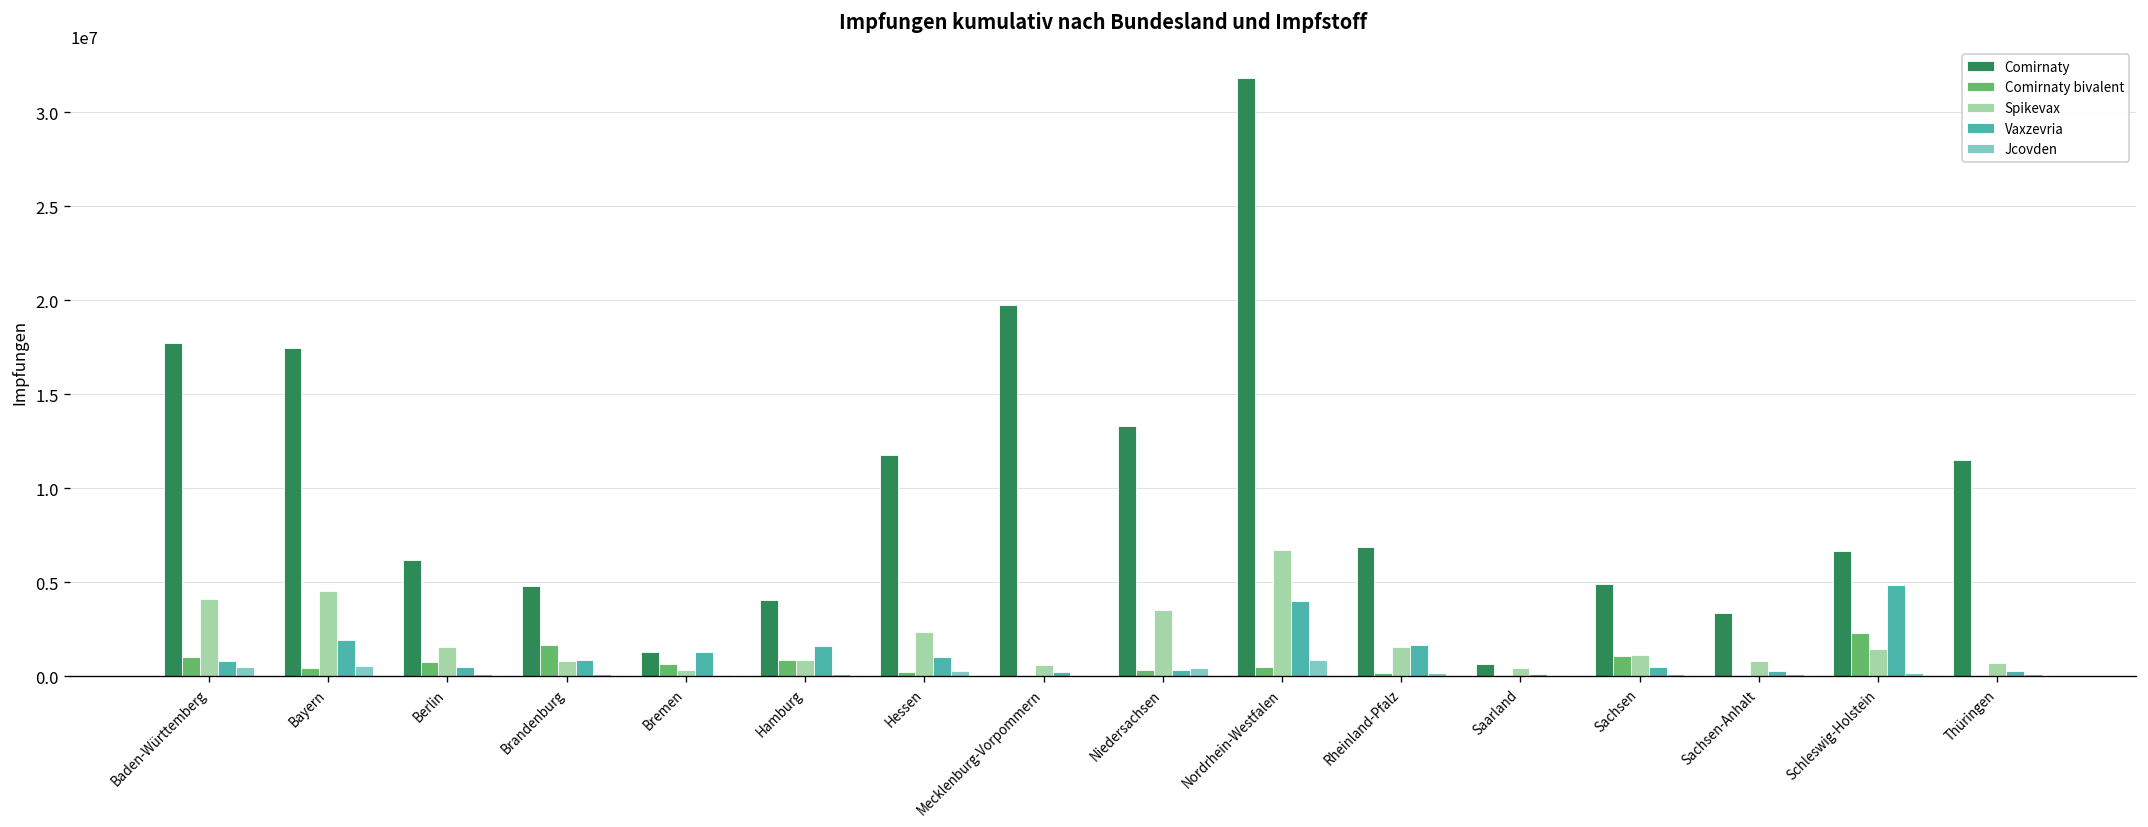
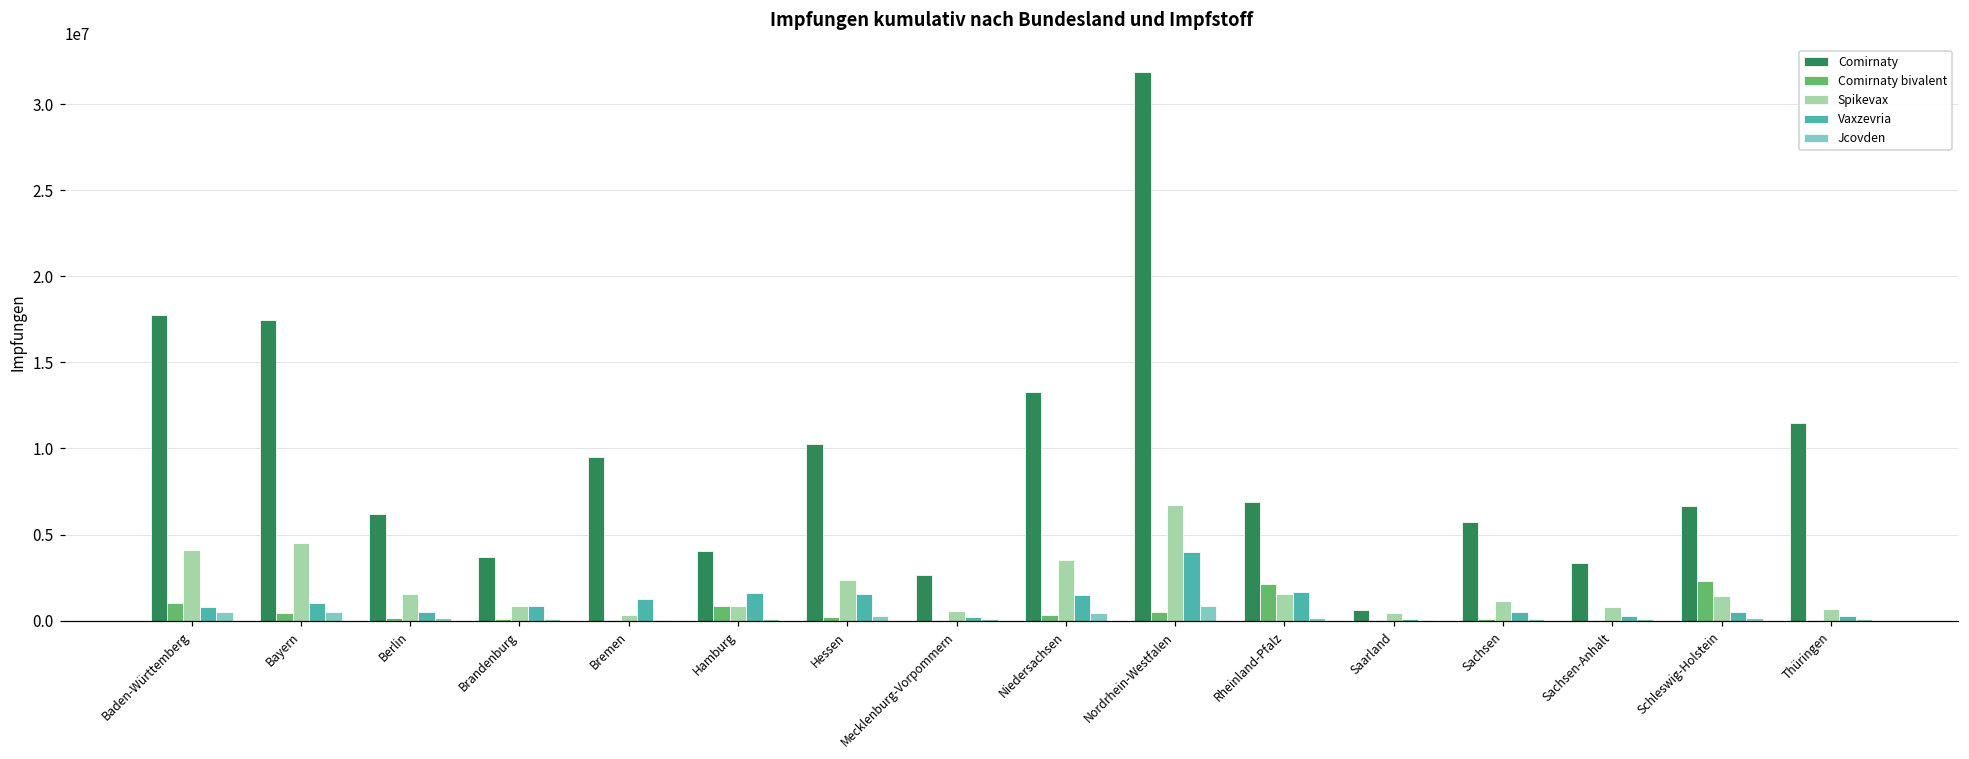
  {
    "Comirnaty": {
      "Baden-Württemberg": 17800000,
      "Bayern": 17500000,
      "Berlin": 6200000,
-     "Brandenburg": 4800000,
-     "Bremen": 1300000,
+     "Brandenburg": 3700000,
+     "Bremen": 9500000,
      "Hamburg": 4100000,
-     "Hessen": 11800000,
-     "Mecklenburg-Vorpommern": 19700000,
+     "Hessen": 10200000,
+     "Mecklenburg-Vorpommern": 2600000,
      "Niedersachsen": 13300000,
      "Nordrhein-Westfalen": 31900000,
      "Rheinland-Pfalz": 6900000,
      "Saarland": 600000,
-     "Sachsen": 4900000,
+     "Sachsen": 5700000,
      "Sachsen-Anhalt": 3300000,
      "Schleswig-Holstein": 6700000,
      "Thüringen": 11500000
    },
    "Comirnaty bivalent": {
      "Baden-Württemberg": 1000000,
      "Bayern": 400000,
-     "Berlin": 800000,
-     "Brandenburg": 1600000,
-     "Bremen": 600000,
+     "Berlin": 100000,
+     "Brandenburg": 100000,
+     "Bremen": 0,
      "Hamburg": 900000,
      "Hessen": 200000,
      "Niedersachsen": 300000,
      "Nordrhein-Westfalen": 500000,
-     "Rheinland-Pfalz": 200000,
-     "Sachsen": 1100000,
+     "Rheinland-Pfalz": 2100000,
+     "Sachsen": 100000,
      "Schleswig-Holstein": 2300000
    },
    "Vaxzevria": {
      "Baden-Württemberg": 800000,
-     "Bayern": 1900000,
+     "Bayern": 1000000,
      "Berlin": 500000,
      "Brandenburg": 800000,
      "Bremen": 1300000,
      "Hamburg": 1600000,
-     "Hessen": 1000000,
+     "Hessen": 1500000,
      "Mecklenburg-Vorpommern": 200000,
-     "Niedersachsen": 300000,
+     "Niedersachsen": 1500000,
      "Nordrhein-Westfalen": 4000000,
      "Rheinland-Pfalz": 1700000,
      "Sachsen": 500000,
      "Sachsen-Anhalt": 300000,
-     "Schleswig-Holstein": 4900000,
+     "Schleswig-Holstein": 500000,
      "Thüringen": 200000
    }
  }
